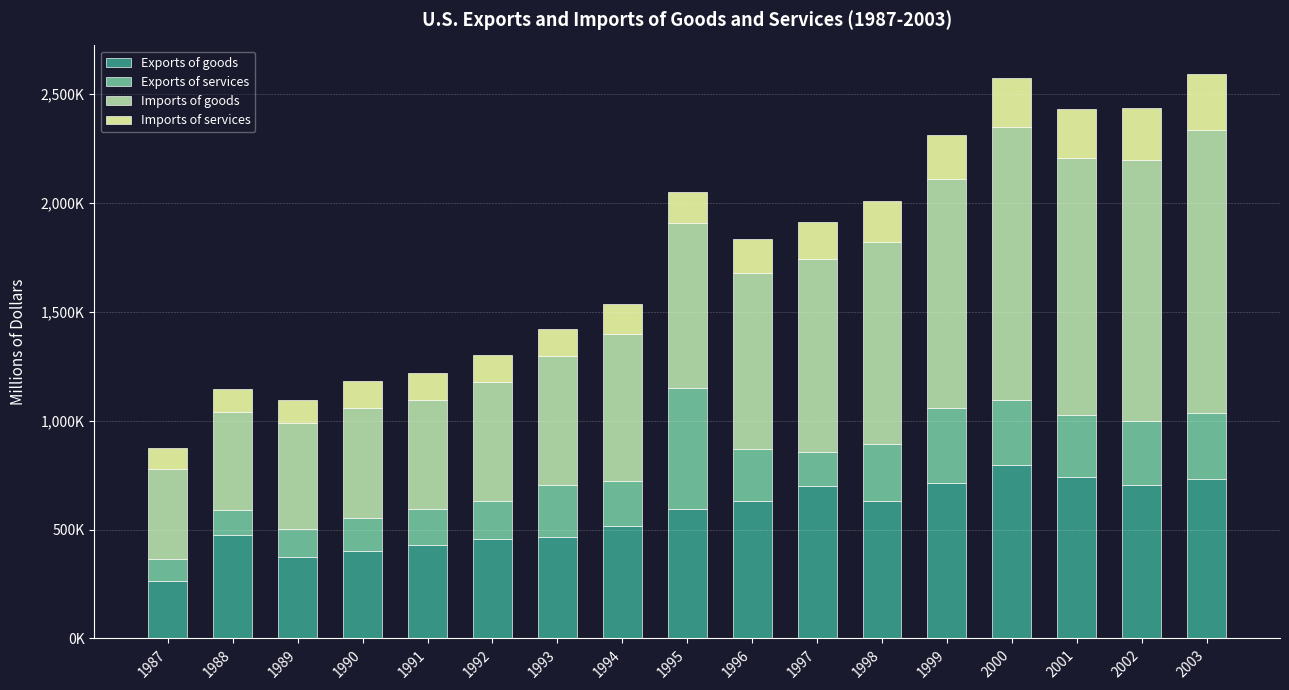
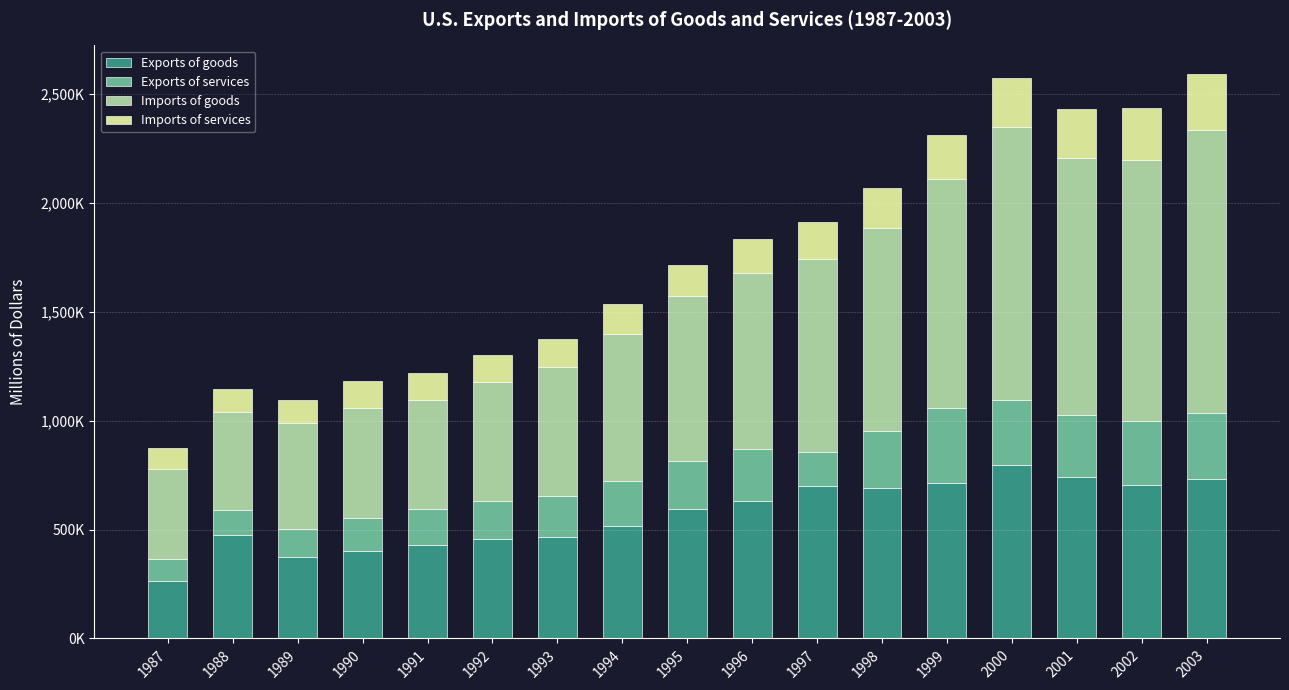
  {
    "Exports of goods": {
      "1987": "270,000",
      "1988": "480,000",
      "1989": "370,000",
      "1990": "400,000",
      "1991": "430,000",
      "1992": "460,000",
      "1993": "470,000",
      "1994": "520,000",
      "1995": "590,000",
      "1996": "630,000",
      "1997": "700,000",
-     "1998": "630,000",
+     "1998": "690,000",
      "1999": "710,000",
      "2000": "800,000",
      "2001": "740,000",
      "2002": "710,000",
      "2003": "730,000"
    },
    "Exports of services": {
      "1987": "100,000",
      "1988": "110,000",
      "1989": "130,000",
      "1990": "150,000",
      "1991": "160,000",
      "1992": "180,000",
-     "1993": "230,000",
+     "1993": "190,000",
      "1994": "200,000",
-     "1995": "560,000",
+     "1995": "220,000",
      "1996": "240,000",
      "1997": "160,000",
      "1998": "260,000",
      "1999": "340,000",
      "2000": "300,000",
      "2001": "290,000",
      "2002": "290,000",
      "2003": "300,000"
    }
  }
